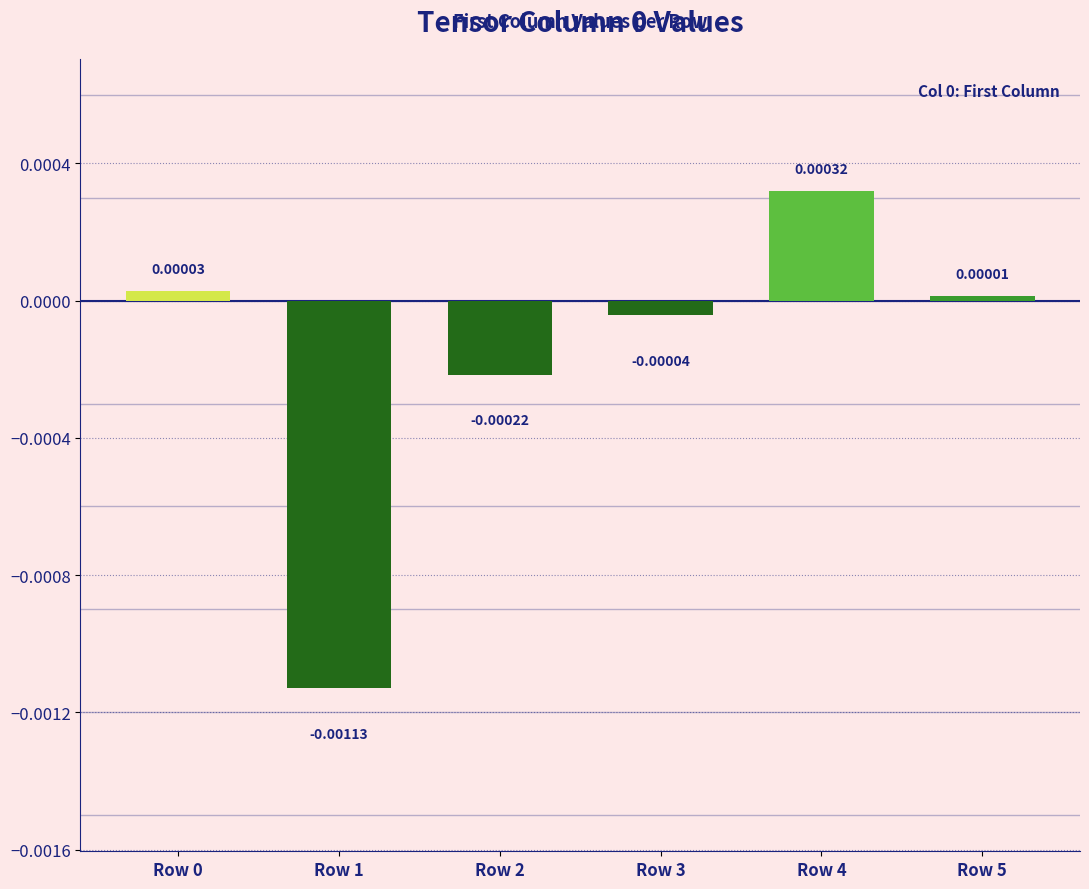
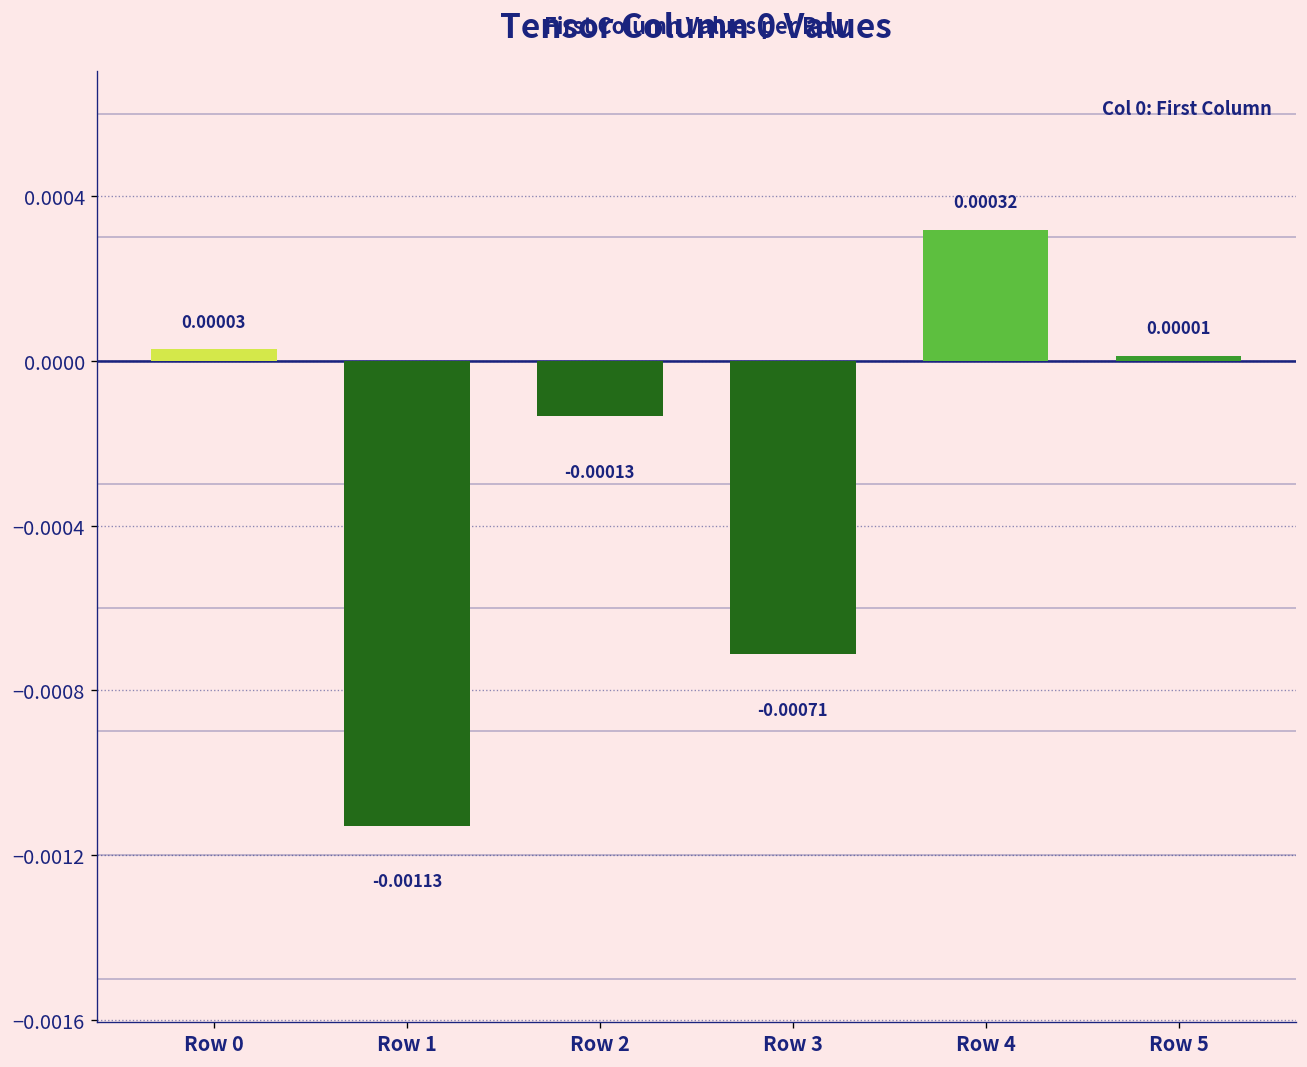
  {
    "Row 0": 0.00003,
-   "Row 2": -0.00022,
-   "Row 3": -0.00004,
+   "Row 2": -0.00013,
+   "Row 3": -0.00071,
    "Row 4": 0.00032,
    "Row 5": 0.00001
  }
